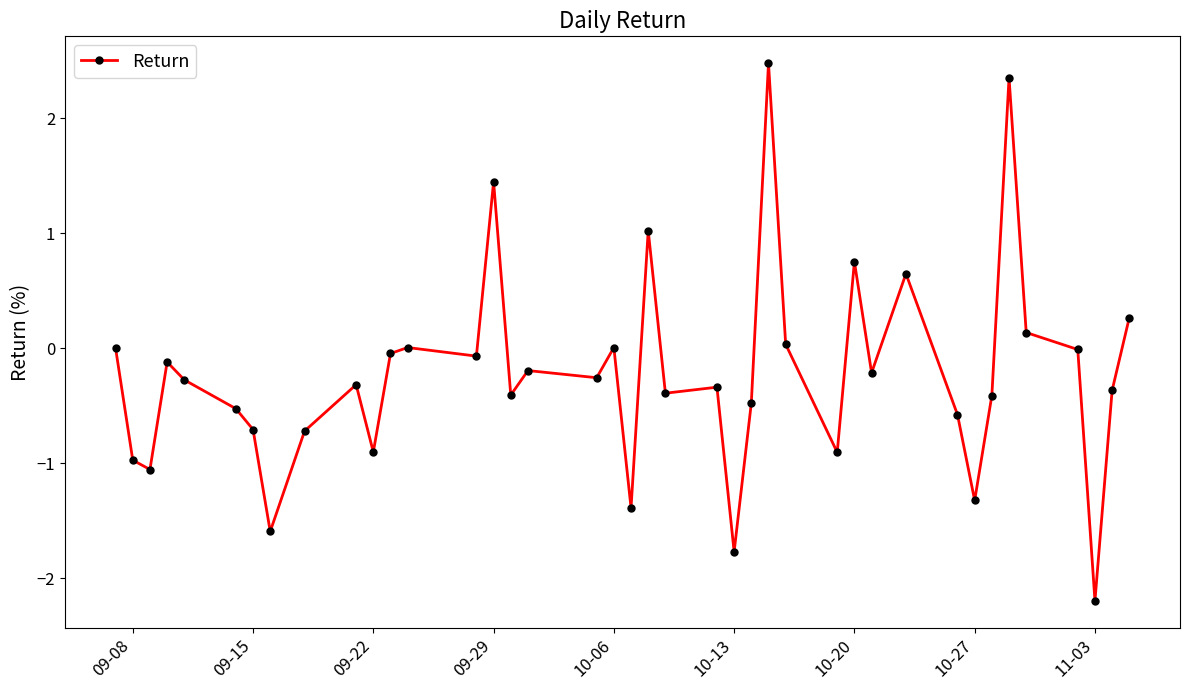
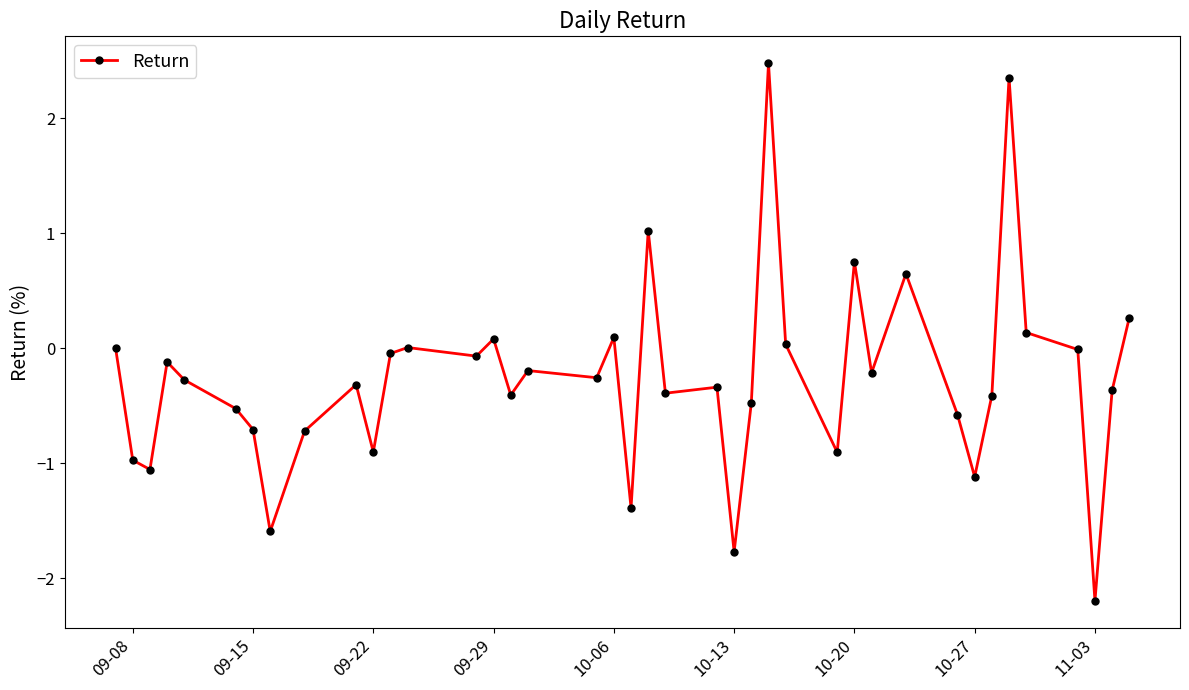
  {
    "09-08": -0.97,
    "09-15": -0.71,
    "09-22": -0.90,
-   "09-29": 1.45,
-   "10-06": 0.01,
+   "09-29": 0.08,
+   "10-06": 0.09,
    "10-13": -1.77,
    "10-20": 0.75,
-   "10-27": -1.32,
+   "10-27": -1.12,
    "11-03": -2.20
  }
